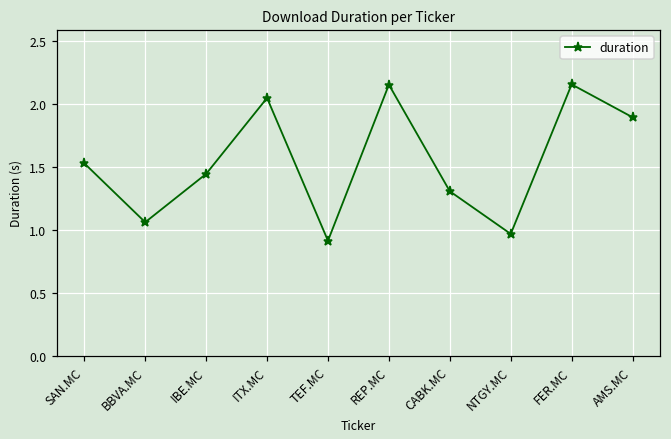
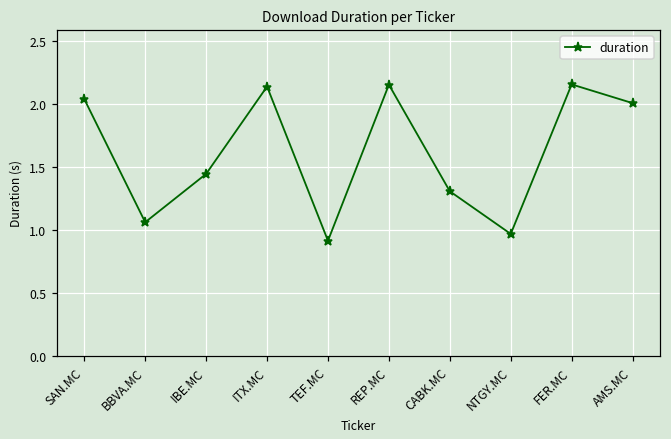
  {
-   "SAN.MC": 1.53,
+   "SAN.MC": 2.04,
    "BBVA.MC": 1.06,
    "IBE.MC": 1.44,
-   "ITX.MC": 2.05,
+   "ITX.MC": 2.14,
    "TEF.MC": 0.91,
    "REP.MC": 2.15,
    "CABK.MC": 1.30,
    "NTGY.MC": 0.97,
    "FER.MC": 2.15,
-   "AMS.MC": 1.89
+   "AMS.MC": 2.00
  }
